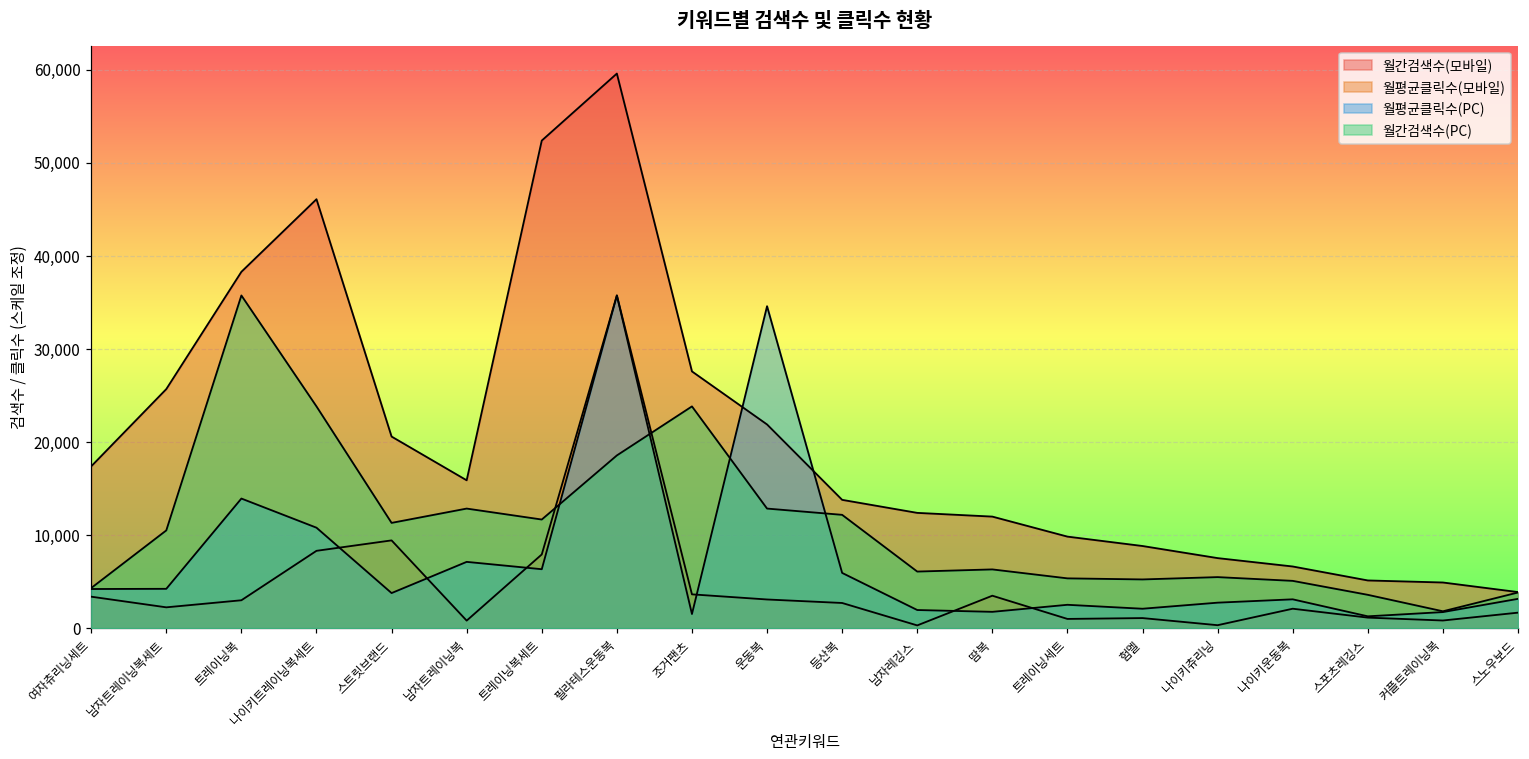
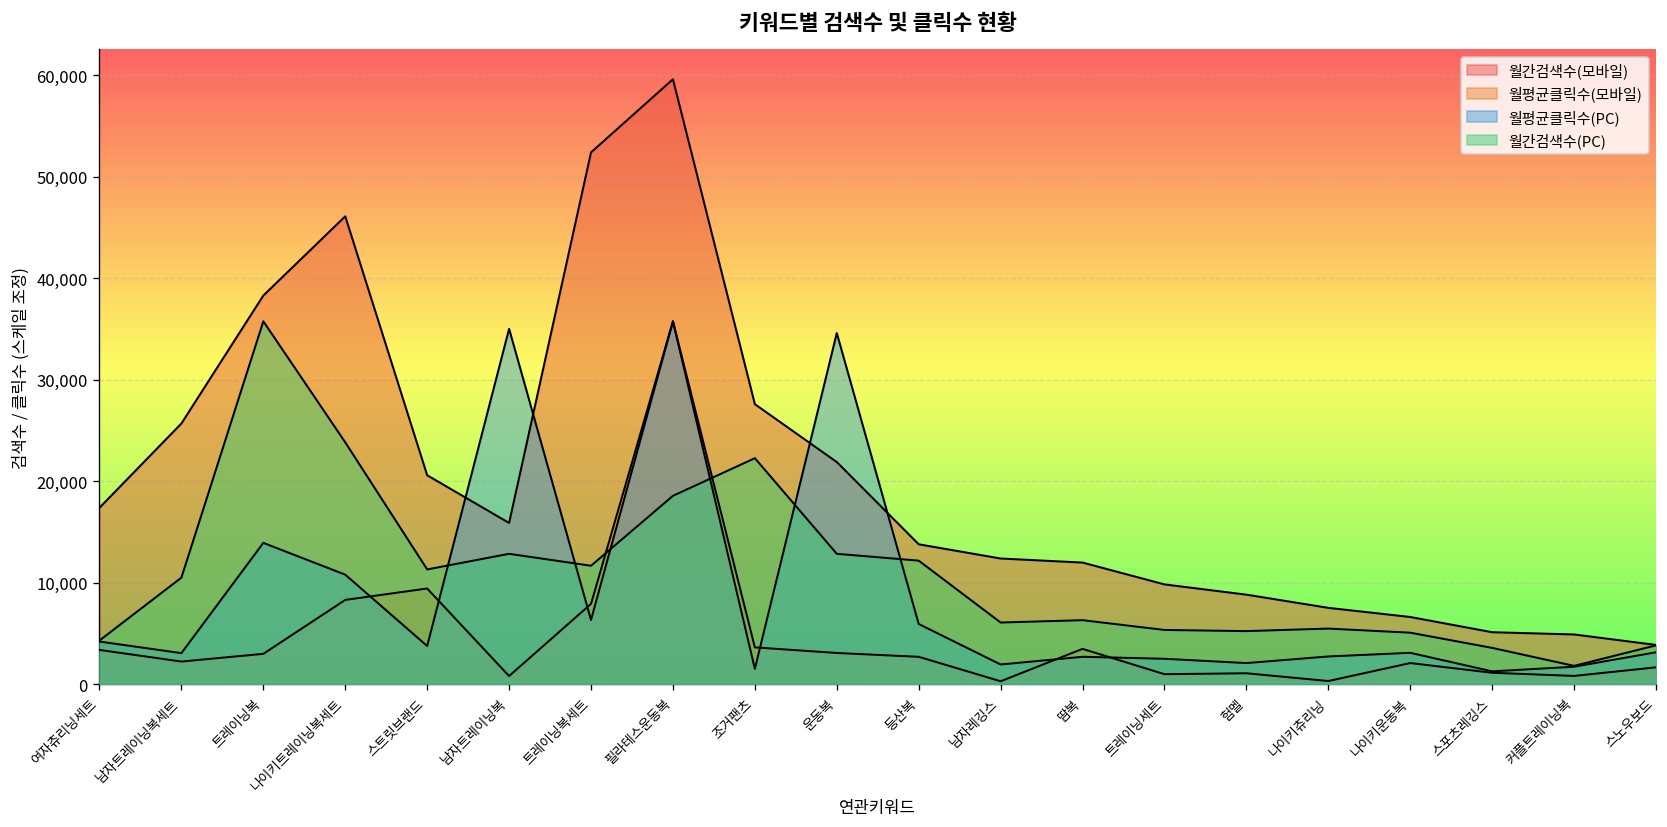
  {
    "월평균클릭수(PC)": {
-     "남자트레이닝복세트": "4,000",
+     "남자트레이닝복세트": "3,000",
      "트레이닝복": "14,000",
      "나이키트레이닝복세트": "11,000",
      "스트릿브랜드": "4,000",
-     "남자트레이닝복": "7,000",
+     "남자트레이닝복": "35,000",
      "트레이닝복세트": "6,000",
      "조거팬츠": "2,000",
      "운동복": "35,000",
      "등산복": "6,000",
      "남자레깅스": "2,000",
-     "땀복": "2,000",
+     "땀복": "3,000",
      "트레이닝세트": "3,000",
      "험멜": "2,000",
      "나이키츄리닝": "3,000",
      "나이키운동복": "3,000",
      "스노우보드": "3,000"
    },
    "월간검색수(PC)": {
      "남자트레이닝복세트": "11,000",
      "트레이닝복": "36,000",
      "나이키트레이닝복세트": "24,000",
      "스트릿브랜드": "11,000",
      "남자트레이닝복": "13,000",
      "트레이닝복세트": "12,000",
      "필라테스운동복": "19,000",
-     "조거팬츠": "24,000",
+     "조거팬츠": "22,000",
      "운동복": "13,000",
      "등산복": "12,000",
      "남자레깅스": "6,000",
      "땀복": "6,000",
      "트레이닝세트": "5,000",
      "험멜": "5,000",
      "나이키츄리닝": "5,000",
      "나이키운동복": "5,000",
      "스포츠레깅스": "4,000"
    }
  }
